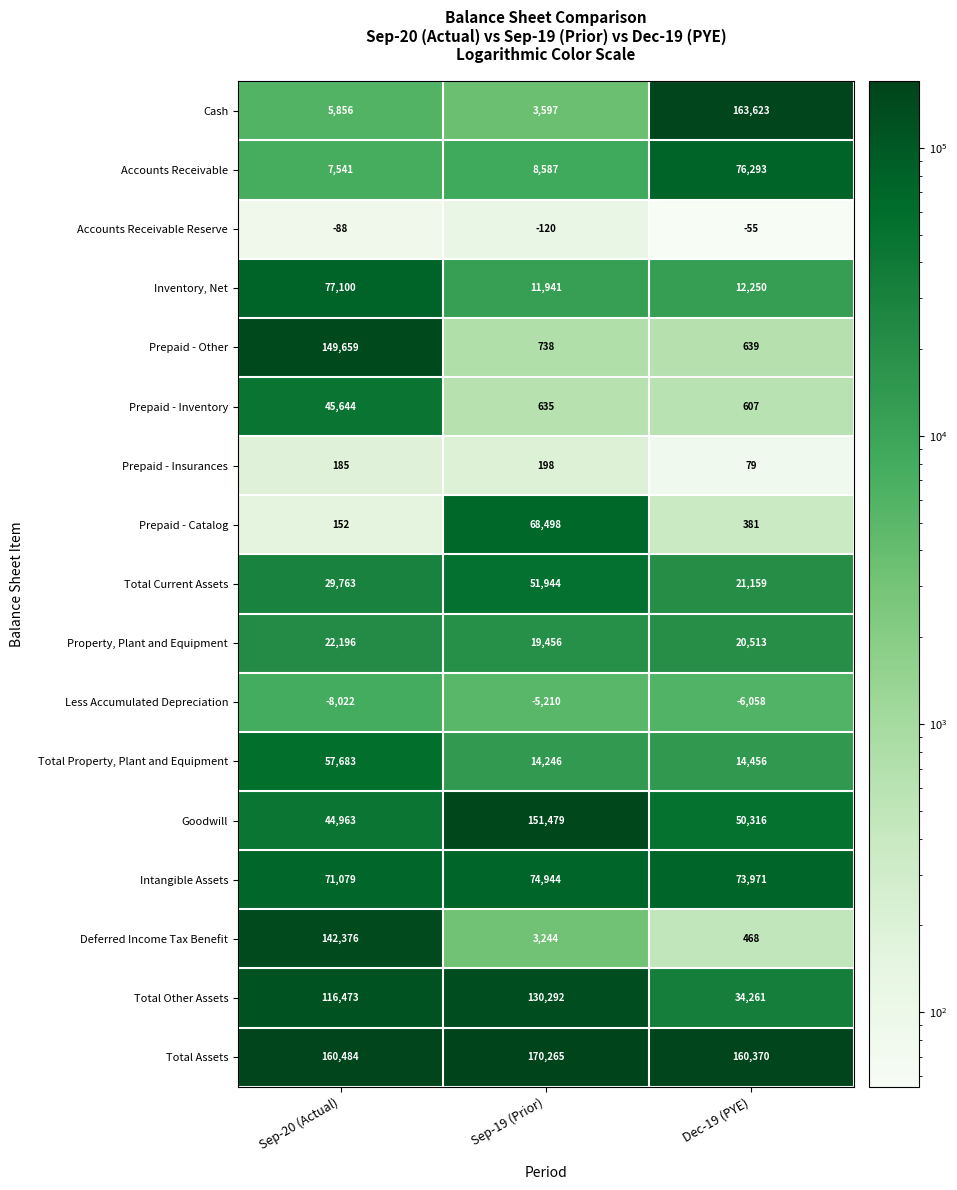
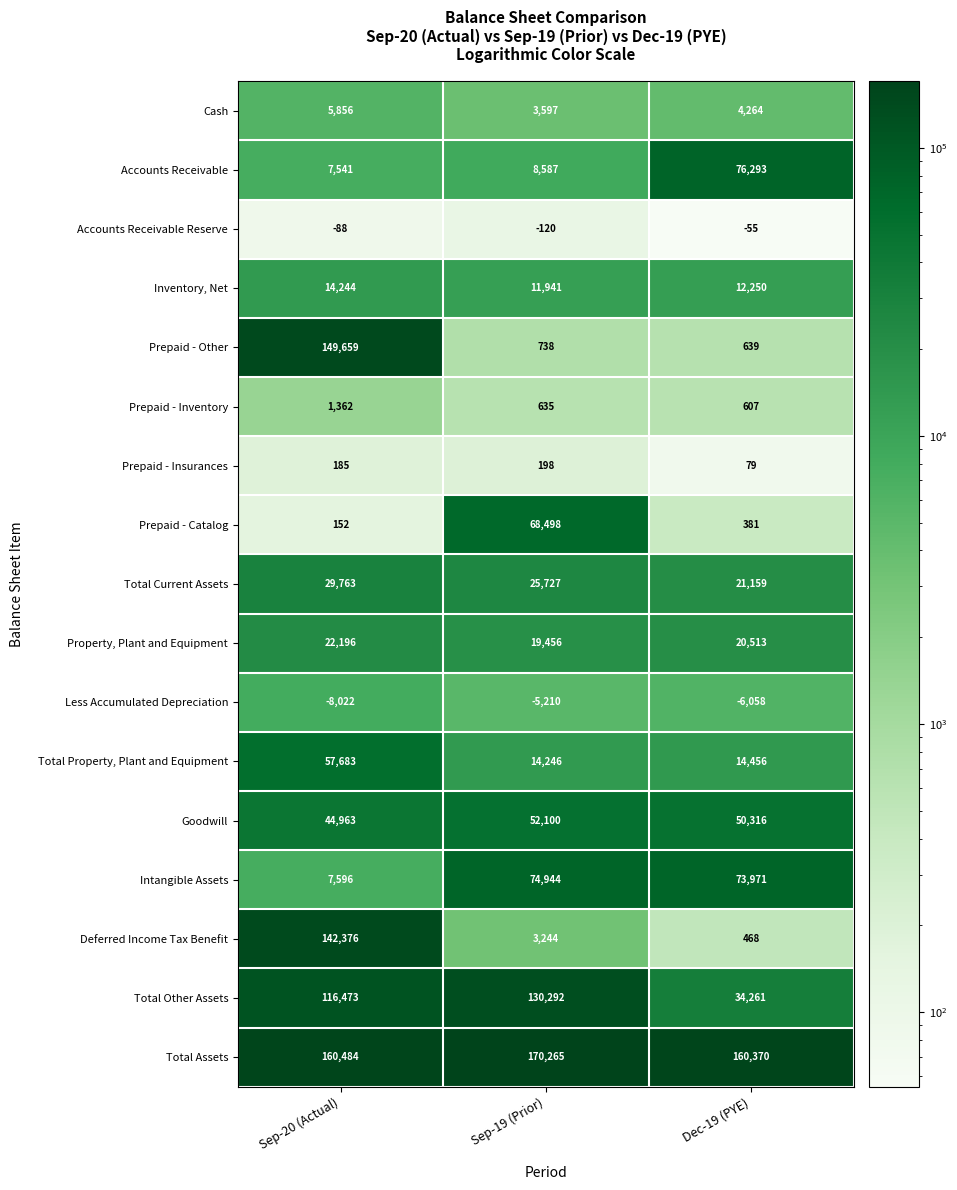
  {
    "Cash": {
      "Sep-20 (Actual)": "5,856",
      "Sep-19 (Prior)": "3,597",
-     "Dec-19 (PYE)": "163,623"
+     "Dec-19 (PYE)": "4,264"
    },
    "Accounts Receivable": {
      "Sep-20 (Actual)": "7,541",
      "Sep-19 (Prior)": "8,587",
      "Dec-19 (PYE)": "76,293"
    },
    "Accounts Receivable Reserve": {
      "Sep-20 (Actual)": "-88",
      "Sep-19 (Prior)": "-120",
      "Dec-19 (PYE)": "-55"
    },
    "Inventory, Net": {
-     "Sep-20 (Actual)": "77,100",
+     "Sep-20 (Actual)": "14,244",
      "Sep-19 (Prior)": "11,941",
      "Dec-19 (PYE)": "12,250"
    },
    "Prepaid - Other": {
      "Sep-20 (Actual)": "149,659",
      "Sep-19 (Prior)": "738",
      "Dec-19 (PYE)": "639"
    },
    "Prepaid - Inventory": {
-     "Sep-20 (Actual)": "45,644",
+     "Sep-20 (Actual)": "1,362",
      "Sep-19 (Prior)": "635",
      "Dec-19 (PYE)": "607"
    },
    "Prepaid - Insurances": {
      "Sep-20 (Actual)": "185",
      "Sep-19 (Prior)": "198",
      "Dec-19 (PYE)": "79"
    },
    "Prepaid - Catalog": {
      "Sep-20 (Actual)": "152",
      "Sep-19 (Prior)": "68,498",
      "Dec-19 (PYE)": "381"
    },
    "Total Current Assets": {
      "Sep-20 (Actual)": "29,763",
-     "Sep-19 (Prior)": "51,944",
+     "Sep-19 (Prior)": "25,727",
      "Dec-19 (PYE)": "21,159"
    },
    "Property, Plant and Equipment": {
      "Sep-20 (Actual)": "22,196",
      "Sep-19 (Prior)": "19,456",
      "Dec-19 (PYE)": "20,513"
    },
    "Less Accumulated Depreciation": {
      "Sep-20 (Actual)": "-8,022",
      "Sep-19 (Prior)": "-5,210",
      "Dec-19 (PYE)": "-6,058"
    },
    "Total Property, Plant and Equipment": {
      "Sep-20 (Actual)": "57,683",
      "Sep-19 (Prior)": "14,246",
      "Dec-19 (PYE)": "14,456"
    },
    "Goodwill": {
      "Sep-20 (Actual)": "44,963",
-     "Sep-19 (Prior)": "151,479",
+     "Sep-19 (Prior)": "52,100",
      "Dec-19 (PYE)": "50,316"
    },
    "Intangible Assets": {
-     "Sep-20 (Actual)": "71,079",
+     "Sep-20 (Actual)": "7,596",
      "Sep-19 (Prior)": "74,944",
      "Dec-19 (PYE)": "73,971"
    },
    "Deferred Income Tax Benefit": {
      "Sep-20 (Actual)": "142,376",
      "Sep-19 (Prior)": "3,244",
      "Dec-19 (PYE)": "468"
    },
    "Total Other Assets": {
      "Sep-20 (Actual)": "116,473",
      "Sep-19 (Prior)": "130,292",
      "Dec-19 (PYE)": "34,261"
    },
    "Total Assets": {
      "Sep-20 (Actual)": "160,484",
      "Sep-19 (Prior)": "170,265",
      "Dec-19 (PYE)": "160,370"
    }
  }
